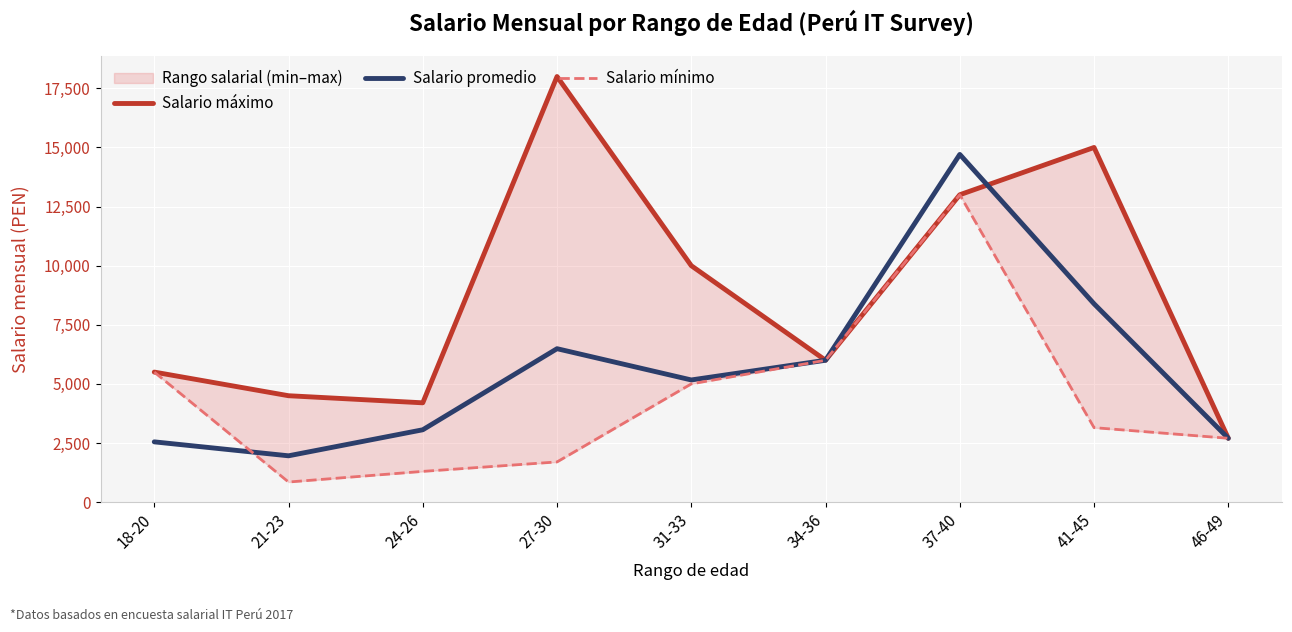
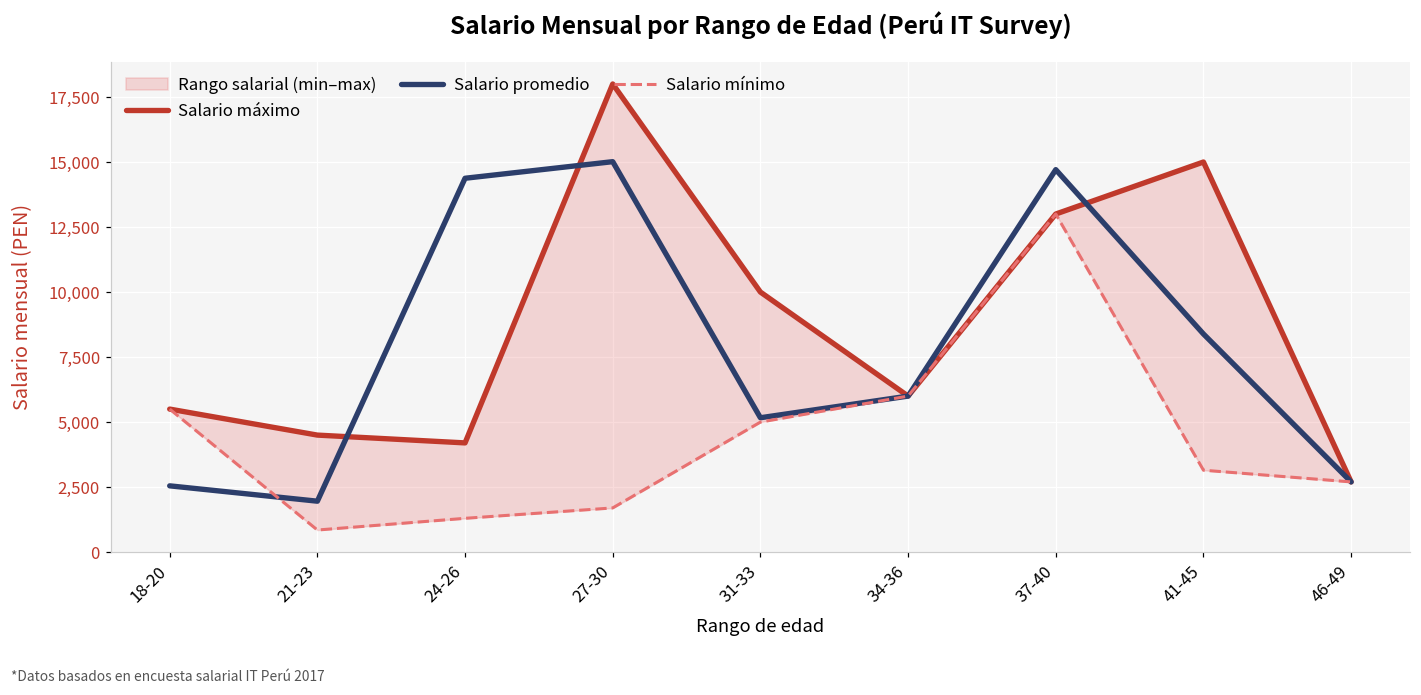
  {
    "Salario promedio": {
      "18-20": "2,500",
      "21-23": "2,000",
-     "24-26": "3,100",
-     "27-30": "6,500",
+     "24-26": "14,400",
+     "27-30": "15,000",
      "31-33": "5,200",
      "37-40": "14,700",
      "41-45": "8,400"
    }
  }
